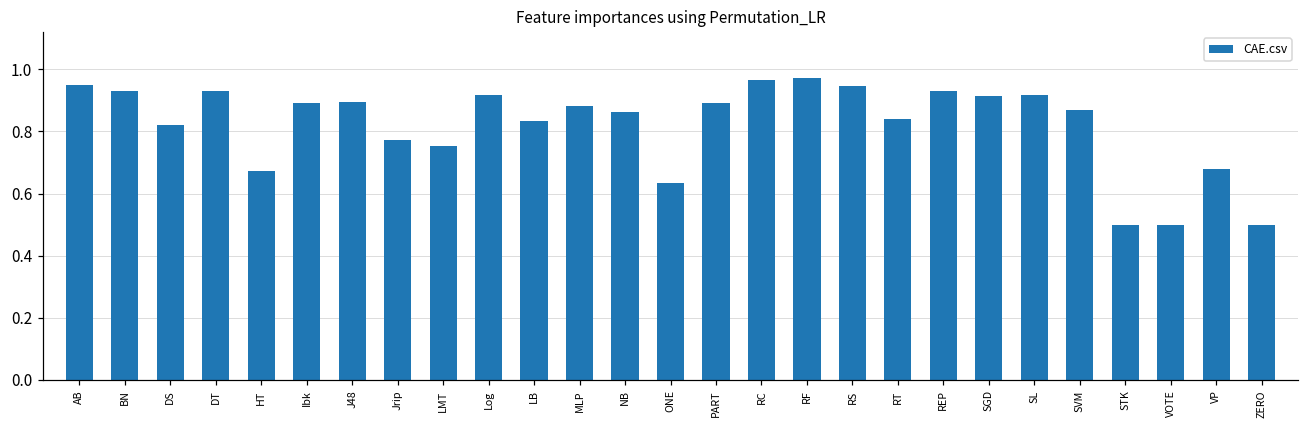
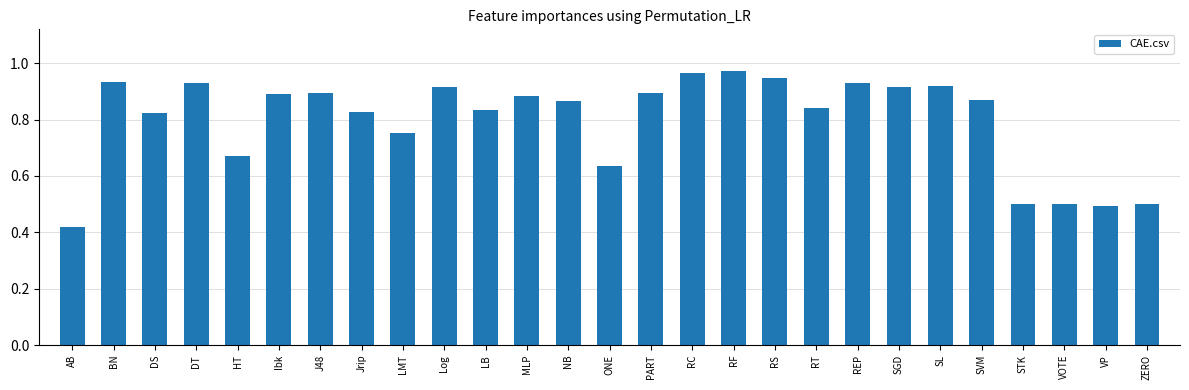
  {
-   "AB": 0.95,
+   "AB": 0.42,
    "BN": 0.93,
    "DS": 0.82,
    "DT": 0.93,
    "HT": 0.67,
    "Ibk": 0.89,
    "J48": 0.89,
-   "Jrip": 0.77,
+   "Jrip": 0.83,
    "LMT": 0.75,
    "Log": 0.92,
    "LB": 0.83,
    "MLP": 0.88,
    "NB": 0.86,
    "ONE": 0.63,
    "PART": 0.89,
    "RC": 0.96,
    "RF": 0.97,
    "RS": 0.95,
    "RT": 0.84,
    "REP": 0.93,
    "SGD": 0.91,
    "SL": 0.92,
    "SVM": 0.87,
    "STK": 0.50,
    "VOTE": 0.50,
-   "VP": 0.68,
+   "VP": 0.49,
    "ZERO": 0.50
  }
